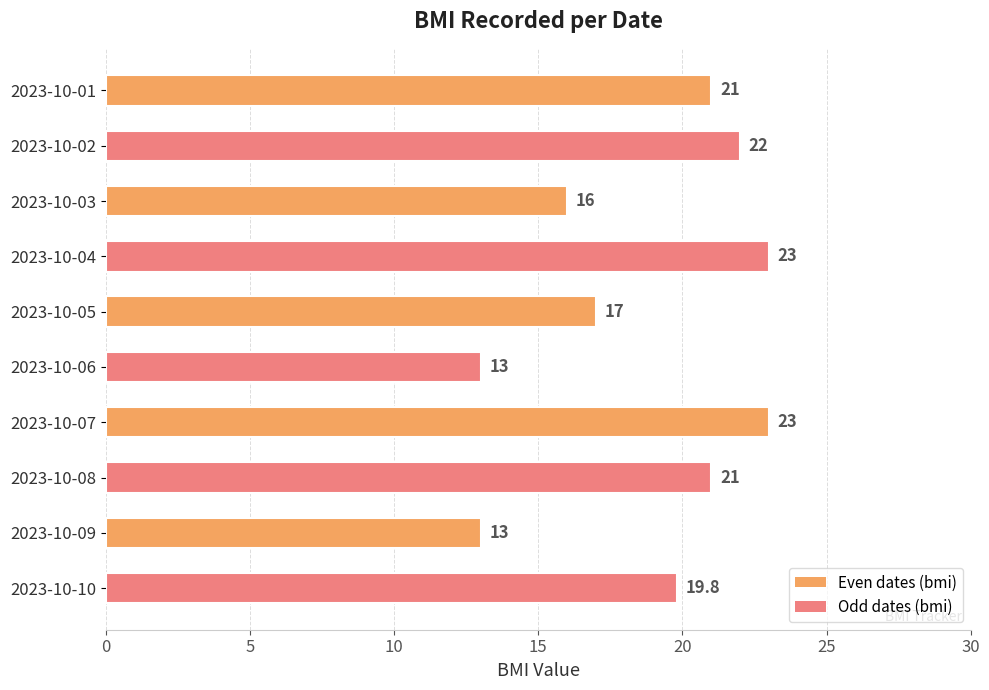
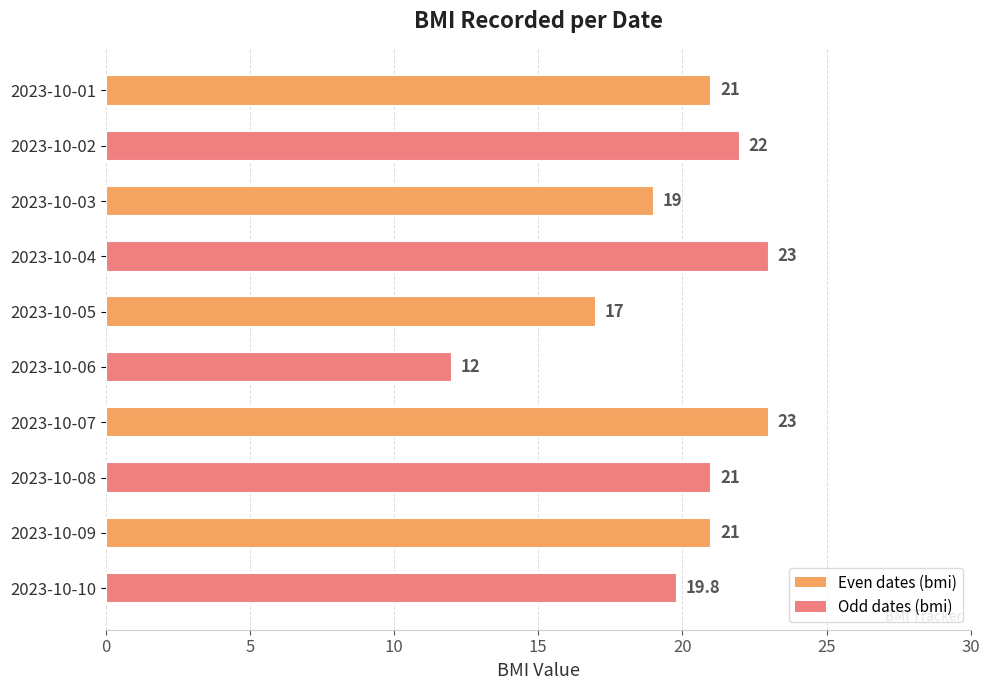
  {
    "2023-10-01": 21,
    "2023-10-02": 22,
-   "2023-10-03": 16,
+   "2023-10-03": 19,
    "2023-10-04": 23,
    "2023-10-05": 17,
-   "2023-10-06": 13,
+   "2023-10-06": 12,
    "2023-10-07": 23,
    "2023-10-08": 21,
-   "2023-10-09": 13,
+   "2023-10-09": 21,
    "2023-10-10": 19.8
  }
